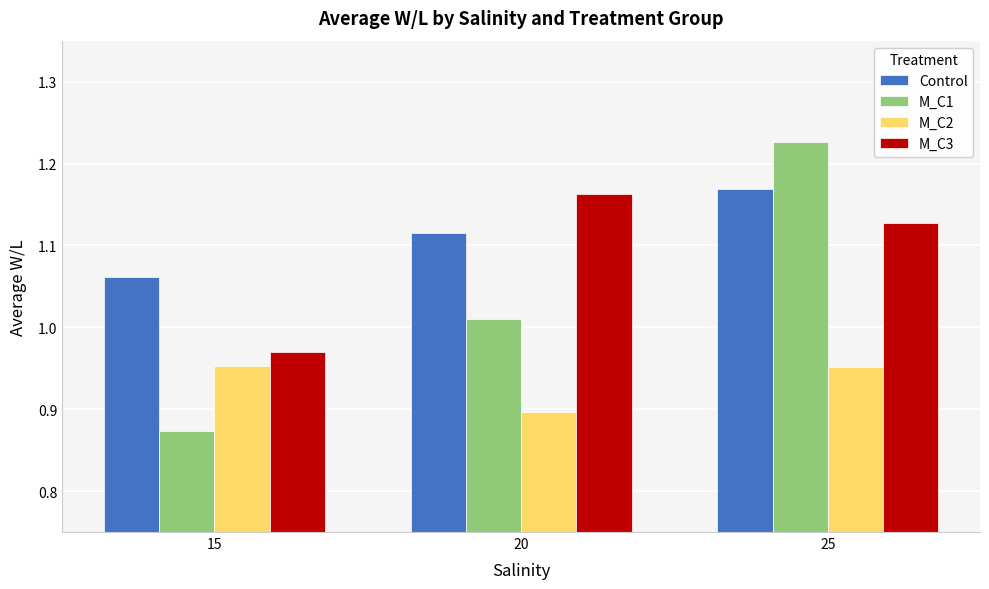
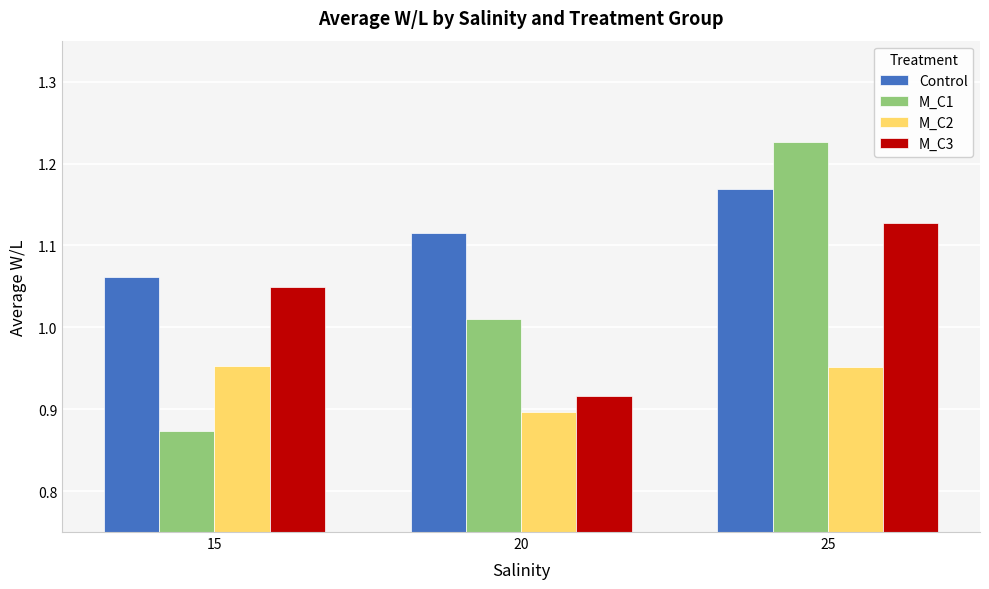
  {
    "Control": {
      "15": 1.06,
      "20": 1.11,
      "25": 1.17
    },
    "M_C1": {
      "15": 0.87,
      "20": 1.01,
      "25": 1.23
    },
    "M_C2": {
      "15": 0.95,
      "20": 0.90,
      "25": 0.95
    },
    "M_C3": {
-     "15": 0.97,
-     "20": 1.16,
+     "15": 1.05,
+     "20": 0.92,
      "25": 1.13
    }
  }
